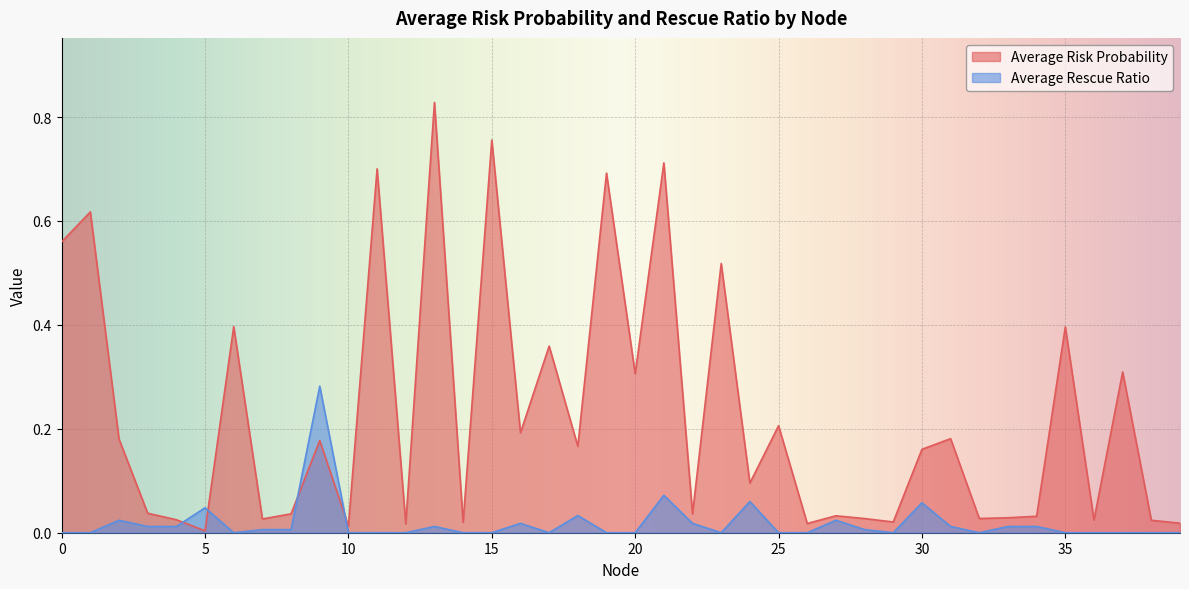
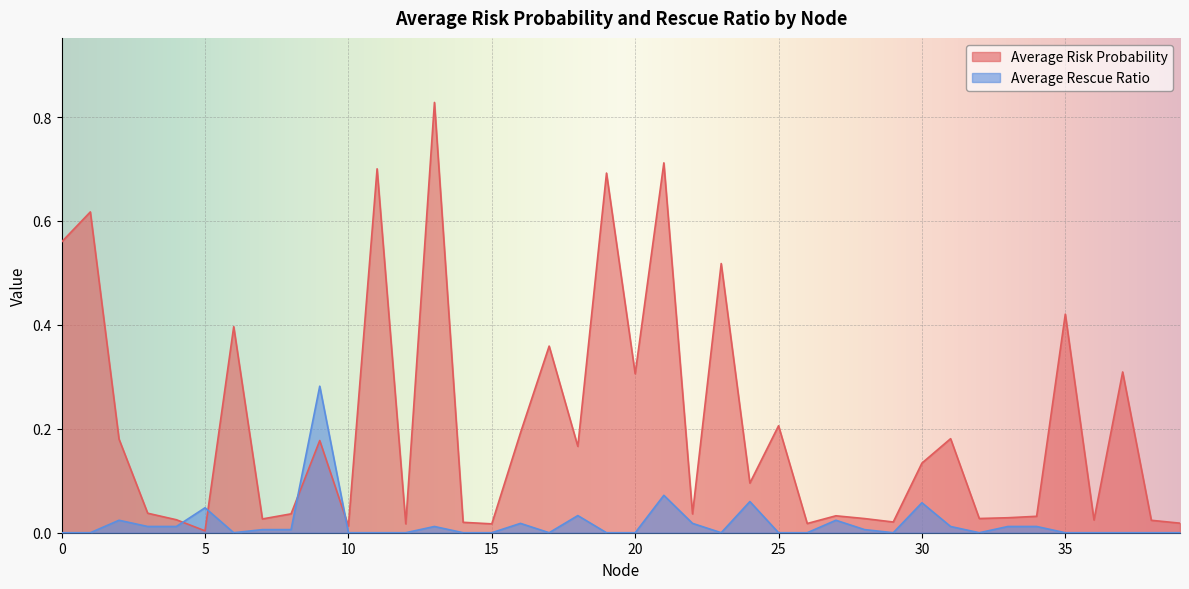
  {
    "Average Risk Probability": {
      "0": 0.56,
      "5": 0.00,
      "10": 0.01,
-     "15": 0.76,
+     "15": 0.02,
      "20": 0.31,
      "25": 0.21,
-     "30": 0.16,
-     "35": 0.40
+     "30": 0.13,
+     "35": 0.42
    },
    "Average Rescue Ratio": {
      "0": 0.00,
      "5": 0.05,
      "10": 0.00,
      "15": 0.00,
      "20": 0.00,
      "25": 0.00,
      "30": 0.06,
      "35": 0.00
    }
  }
